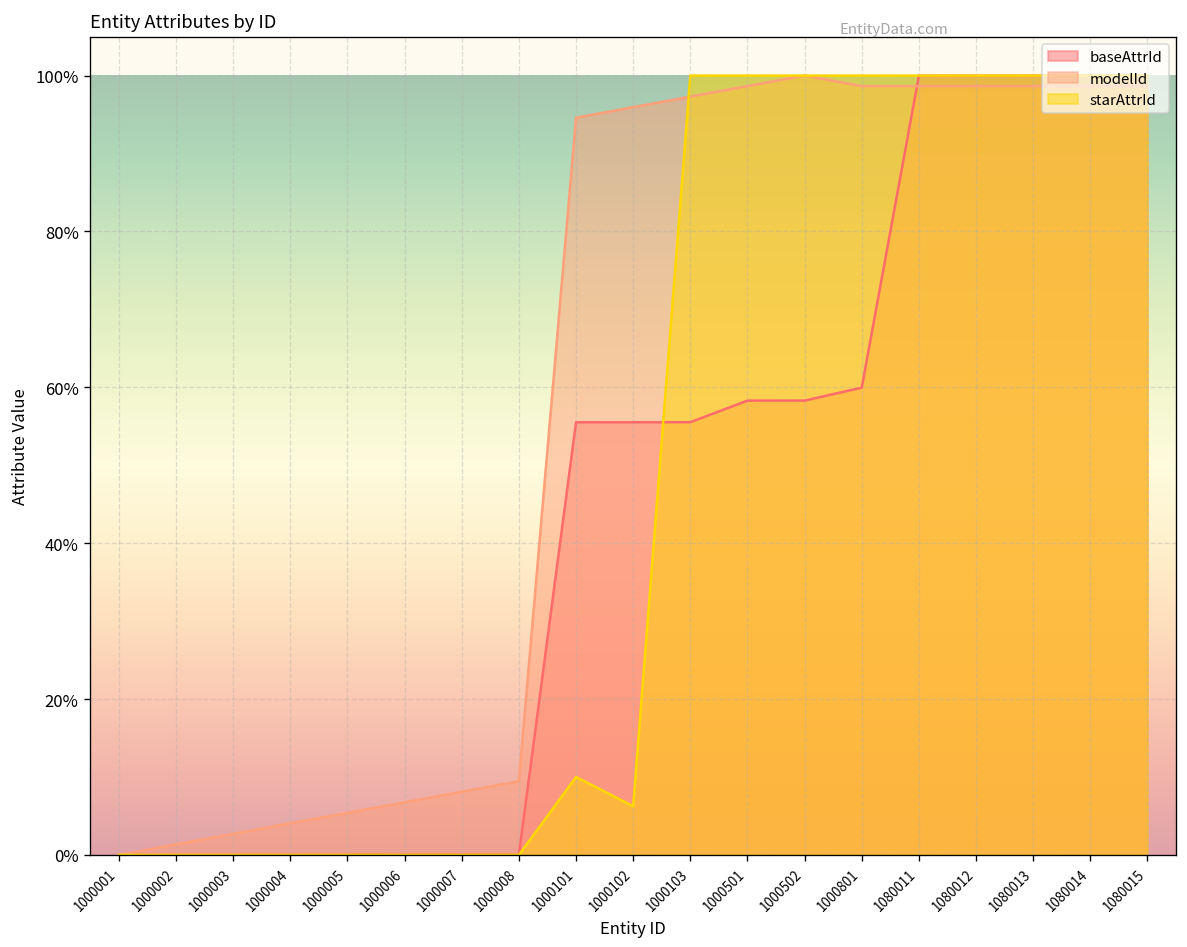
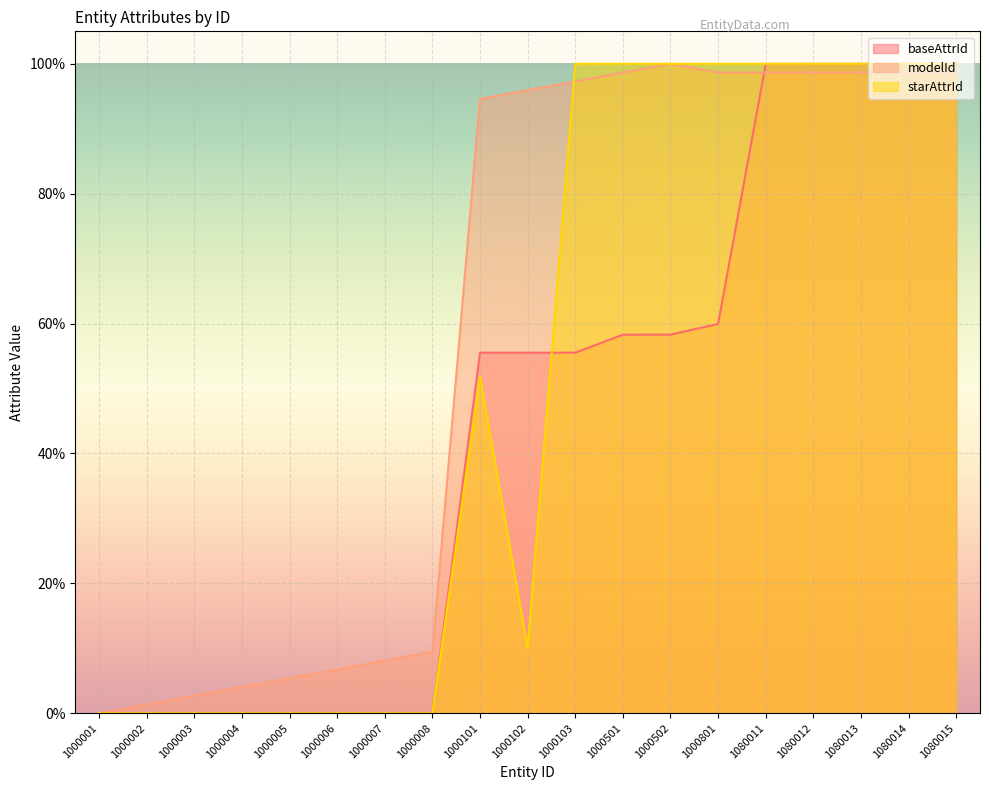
  {
    "starAttrId": {
-     "1000101": "10%",
-     "1000102": "6%",
+     "1000101": "52%",
+     "1000102": "10%",
      "1000103": "100%",
      "1000501": "100%",
      "1000801": "100%"
    }
  }
